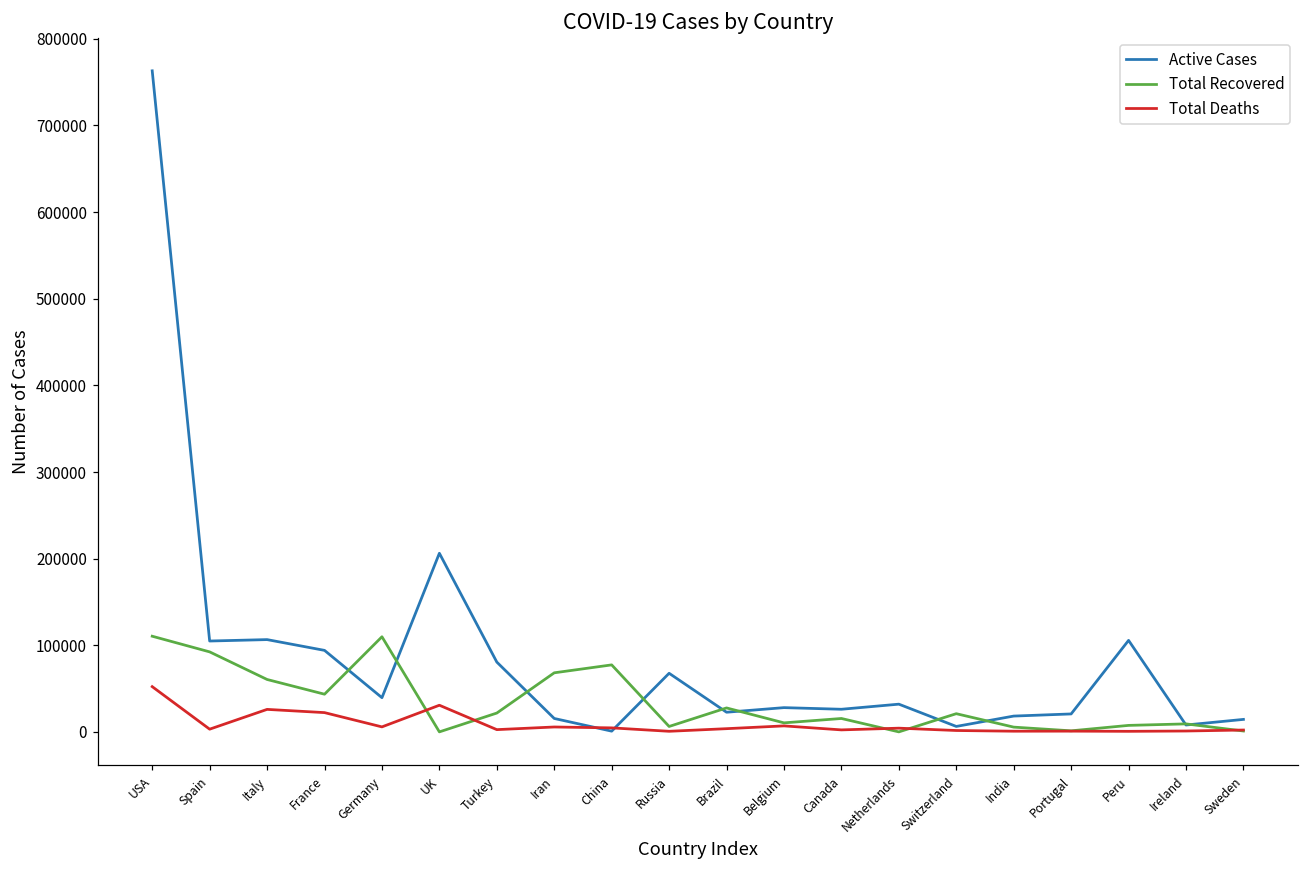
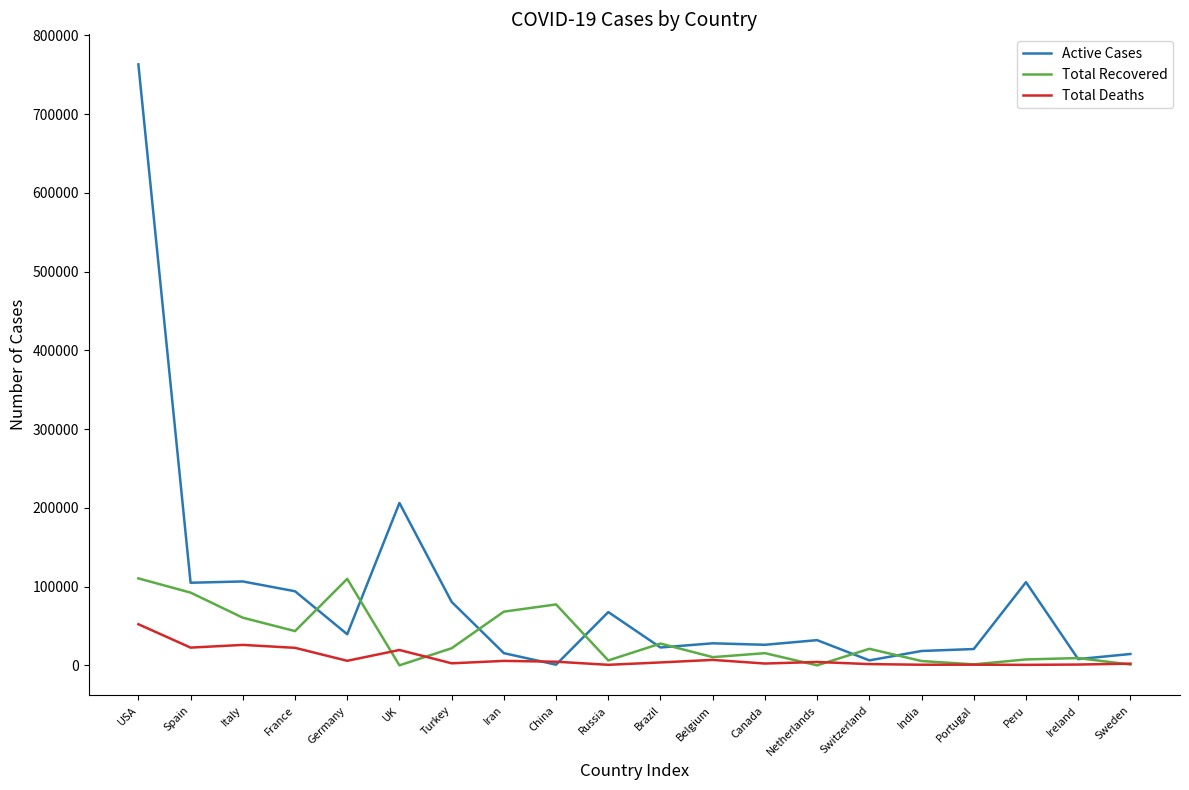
  {
    "Active Cases": {
      "USA": 760000,
      "Spain": 100000,
      "Italy": 110000,
      "France": 90000,
      "Germany": 40000,
      "UK": 210000,
      "Turkey": 80000,
      "Iran": 20000,
      "China": 0,
      "Russia": 70000,
      "Brazil": 20000,
      "Belgium": 30000,
      "Canada": 30000,
      "Netherlands": 30000,
      "Switzerland": 10000,
      "India": 20000,
      "Portugal": 20000,
      "Peru": 110000,
      "Sweden": 10000
    },
    "Total Recovered": {
      "USA": 110000,
      "Spain": 90000,
      "Italy": 60000,
      "France": 40000,
      "Germany": 110000,
      "UK": 0,
      "Turkey": 20000,
      "Iran": 70000,
      "China": 80000,
      "Russia": 10000,
      "Brazil": 30000,
      "Belgium": 10000,
      "Canada": 20000,
      "Netherlands": 0,
      "Switzerland": 20000,
      "India": 10000,
      "Peru": 10000
    },
    "Total Deaths": {
      "USA": 50000,
-     "Spain": 0,
+     "Spain": 20000,
      "Italy": 30000,
      "France": 20000,
      "Germany": 10000,
-     "UK": 30000,
+     "UK": 20000,
      "Turkey": 0,
      "Iran": 10000,
      "China": 0,
      "Russia": 0,
      "Brazil": 0,
      "Belgium": 10000,
      "Canada": 0,
      "Netherlands": 0,
      "Switzerland": 0,
      "India": 0,
      "Peru": 0,
      "Ireland": 0
    }
  }
